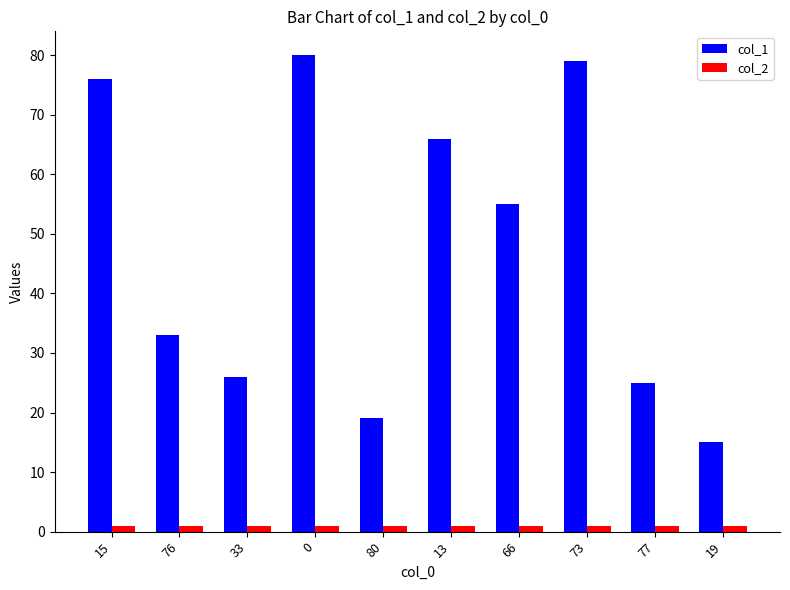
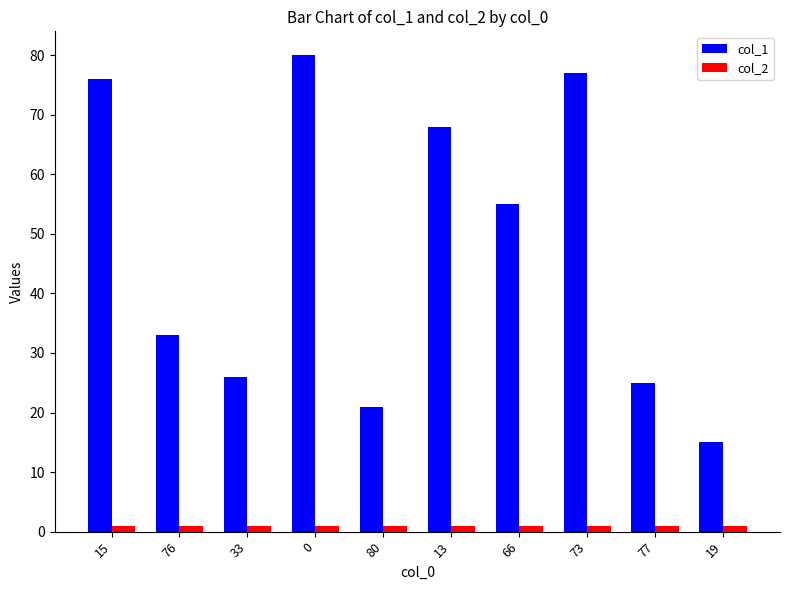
  {
    "col_1": {
      "15": 76,
      "76": 33,
      "33": 26,
      "0": 80,
-     "80": 19,
-     "13": 66,
+     "80": 21,
+     "13": 68,
      "66": 55,
-     "73": 79,
+     "73": 77,
      "77": 25,
      "19": 15
    },
    "col_2": {
      "15": 1,
      "76": 1,
      "33": 1,
      "0": 1,
      "80": 1,
      "13": 1,
      "66": 1,
      "73": 1,
      "77": 1,
      "19": 1
    }
  }
